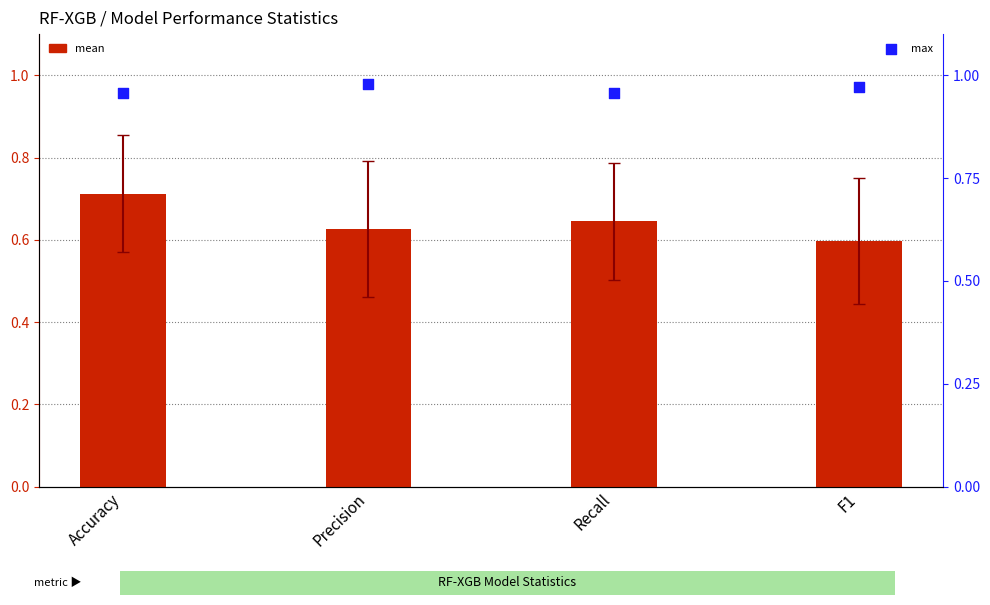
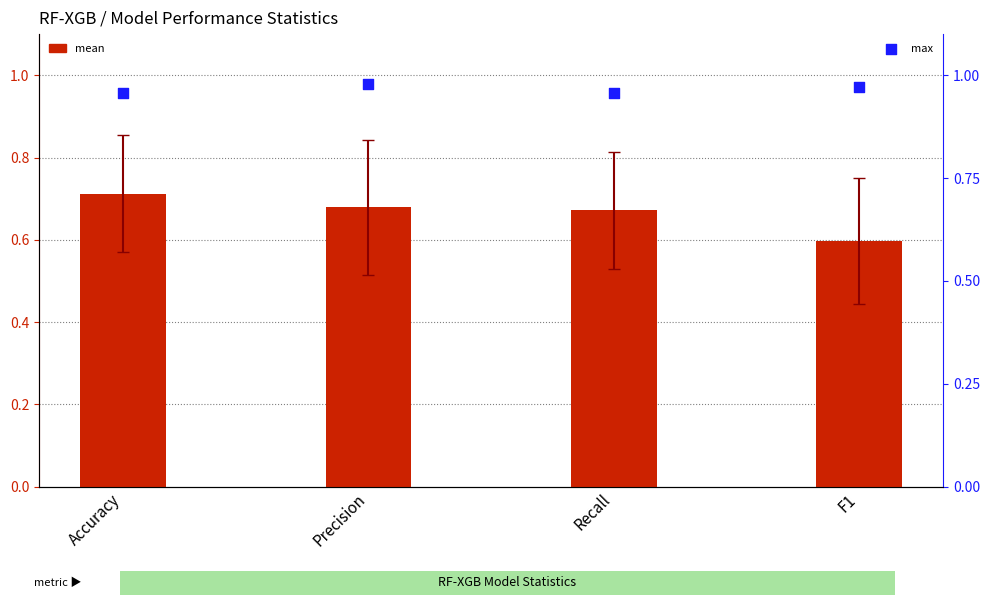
  {
    "mean": {
      "Accuracy": 0.71,
-     "Precision": 0.63,
-     "Recall": 0.65,
+     "Precision": 0.68,
+     "Recall": 0.67,
      "F1": 0.60
    }
  }
